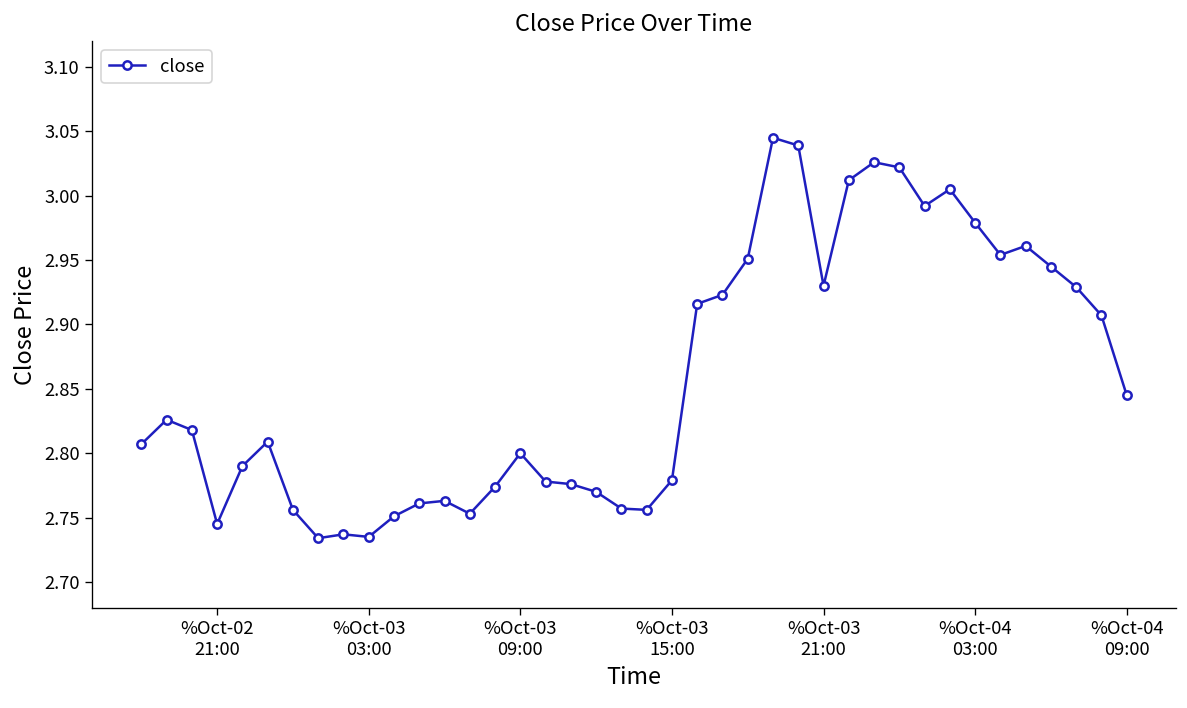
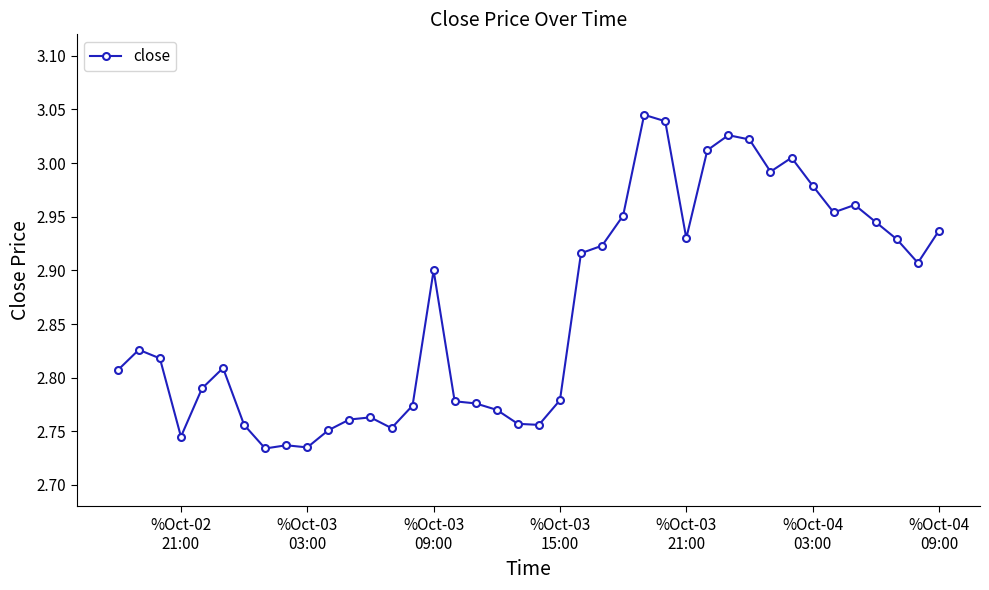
  {
    "%Oct-02 21:00": 2.745,
    "%Oct-03 03:00": 2.735,
-   "%Oct-03 09:00": 2.8,
+   "%Oct-03 09:00": 2.9,
    "%Oct-03 15:00": 2.779,
    "%Oct-03 21:00": 2.930,
    "%Oct-04 03:00": 2.979,
-   "%Oct-04 09:00": 2.845
+   "%Oct-04 09:00": 2.937
  }
